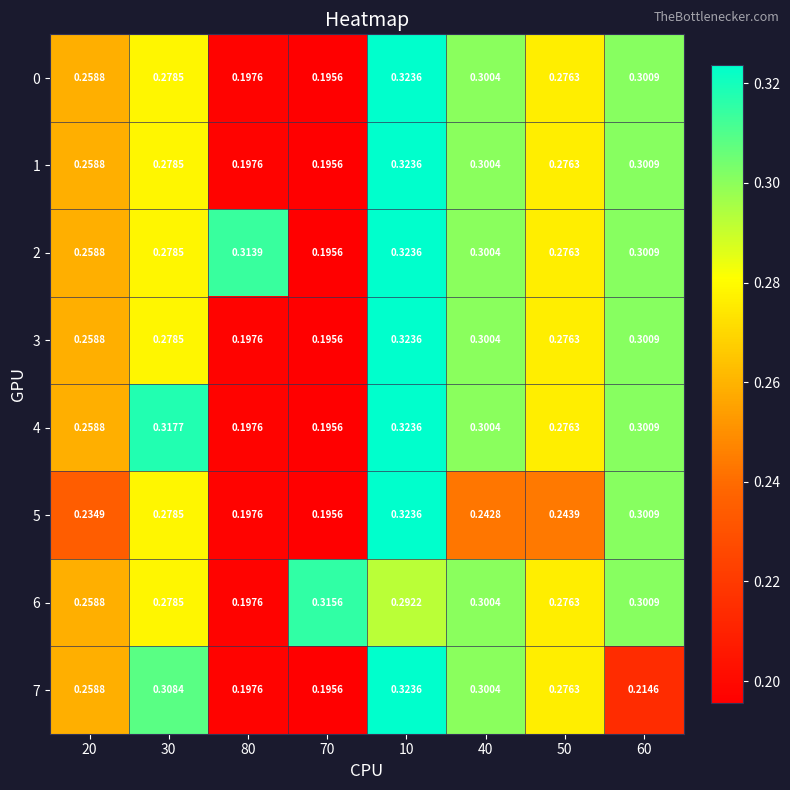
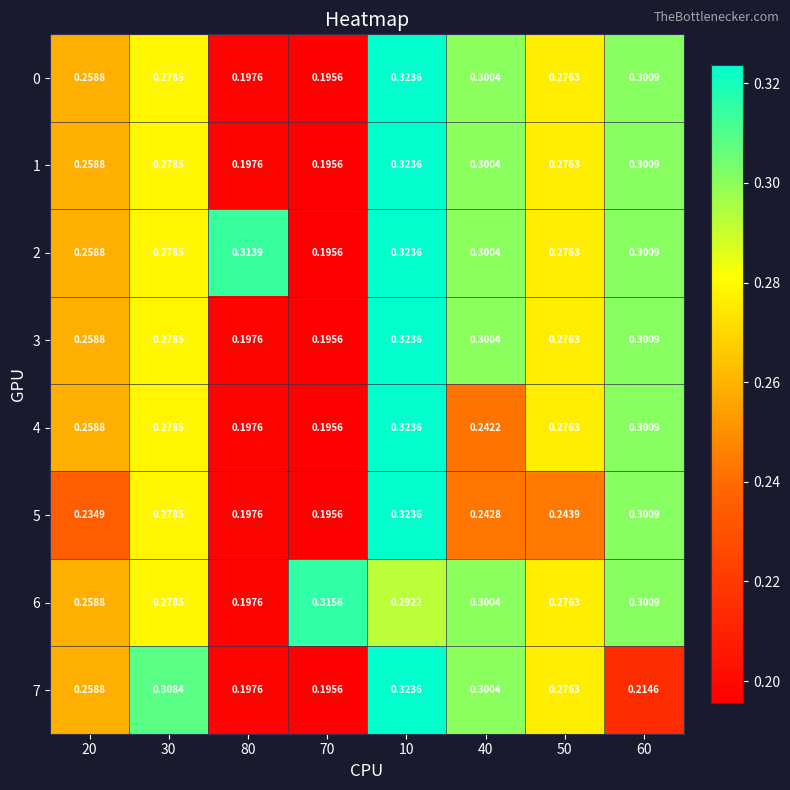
  {
    "0": {
      "20": 0.2588,
      "30": 0.2785,
      "80": 0.1976,
      "70": 0.1956,
      "10": 0.3236,
      "40": 0.3004,
      "50": 0.2763,
      "60": 0.3009
    },
    "1": {
      "20": 0.2588,
      "30": 0.2785,
      "80": 0.1976,
      "70": 0.1956,
      "10": 0.3236,
      "40": 0.3004,
      "50": 0.2763,
      "60": 0.3009
    },
    "2": {
      "20": 0.2588,
      "30": 0.2785,
      "80": 0.3139,
      "70": 0.1956,
      "10": 0.3236,
      "40": 0.3004,
      "50": 0.2763,
      "60": 0.3009
    },
    "3": {
      "20": 0.2588,
      "30": 0.2785,
      "80": 0.1976,
      "70": 0.1956,
      "10": 0.3236,
      "40": 0.3004,
      "50": 0.2763,
      "60": 0.3009
    },
    "4": {
      "20": 0.2588,
-     "30": 0.3177,
+     "30": 0.2785,
      "80": 0.1976,
      "70": 0.1956,
      "10": 0.3236,
-     "40": 0.3004,
+     "40": 0.2422,
      "50": 0.2763,
      "60": 0.3009
    },
    "5": {
      "20": 0.2349,
      "30": 0.2785,
      "80": 0.1976,
      "70": 0.1956,
      "10": 0.3236,
      "40": 0.2428,
      "50": 0.2439,
      "60": 0.3009
    },
    "6": {
      "20": 0.2588,
      "30": 0.2785,
      "80": 0.1976,
      "70": 0.3156,
      "10": 0.2922,
      "40": 0.3004,
      "50": 0.2763,
      "60": 0.3009
    },
    "7": {
      "20": 0.2588,
      "30": 0.3084,
      "80": 0.1976,
      "70": 0.1956,
      "10": 0.3236,
      "40": 0.3004,
      "50": 0.2763,
      "60": 0.2146
    }
  }
